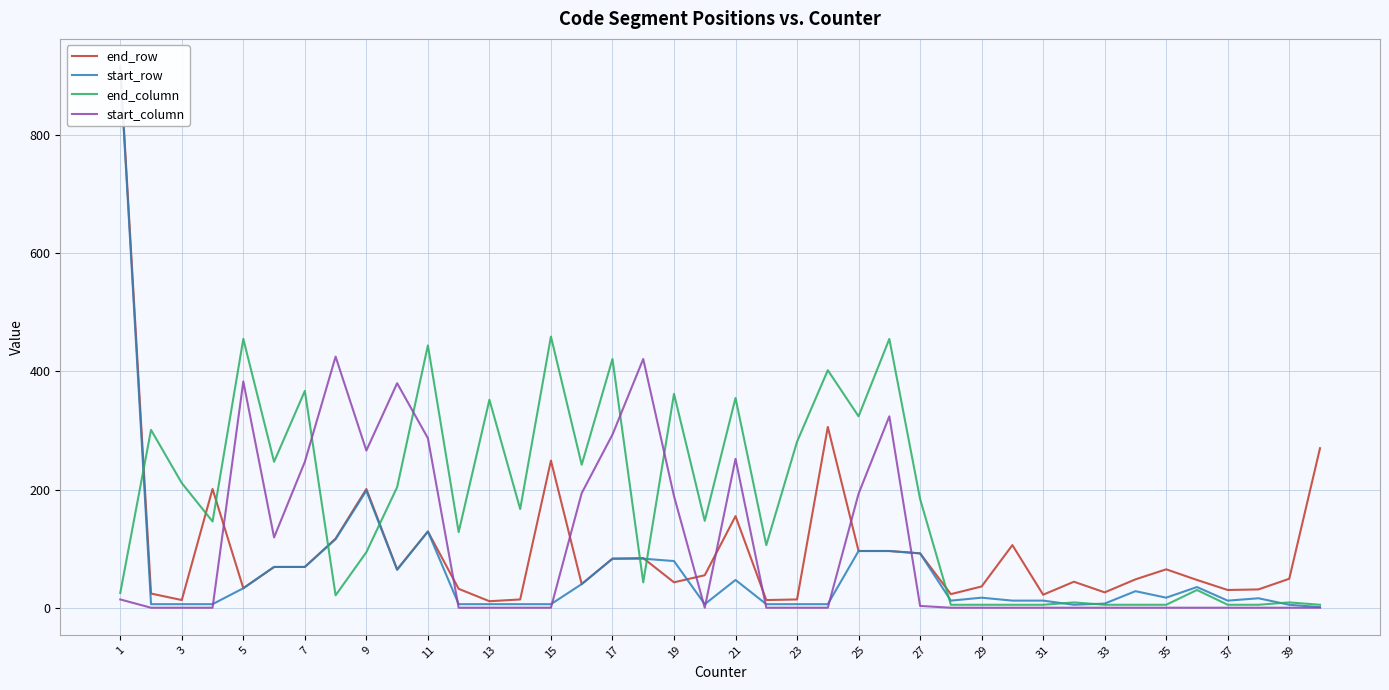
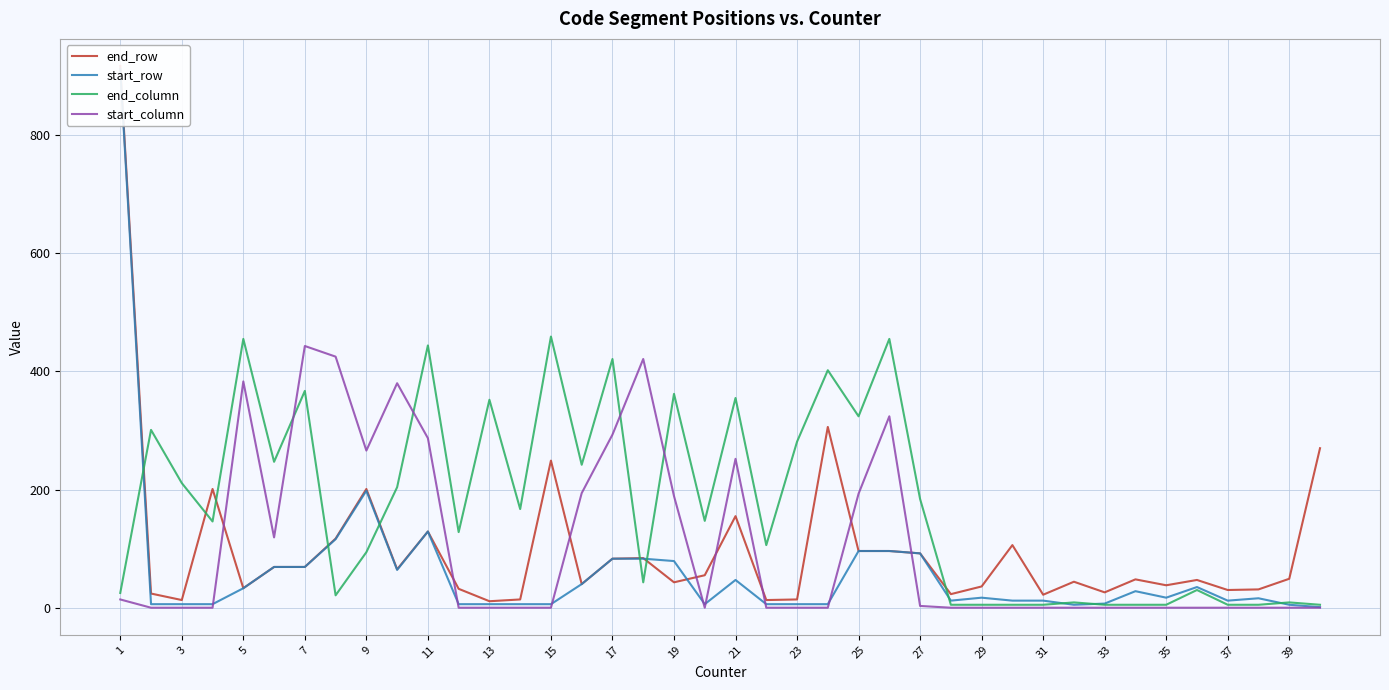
  {
    "end_row": {
      "3": 10,
      "13": 10,
      "15": 250,
      "19": 40,
      "21": 160,
      "23": 10,
      "29": 40,
      "31": 20,
      "33": 30,
-     "35": 70,
+     "35": 40,
      "37": 30,
      "39": 50
    },
    "start_row": {
      "3": 10,
      "13": 10,
      "15": 10,
      "19": 80,
      "21": 50,
      "23": 10,
      "29": 20,
      "31": 10,
      "35": 20,
      "37": 10
    },
    "end_column": {
      "1": 30,
      "3": 210,
      "5": 460,
      "7": 370,
      "9": 90,
      "11": 440,
      "13": 350,
      "15": 460,
      "17": 420,
      "19": 360,
      "21": 360,
      "23": 280,
      "25": 320,
      "27": 180,
      "29": 10,
      "31": 10,
      "35": 10,
      "37": 10
    },
    "start_column": {
      "1": 10,
      "3": 0,
      "5": 380,
-     "7": 250,
+     "7": 440,
      "9": 270,
      "11": 290,
      "13": 0,
      "15": 0,
      "17": 290,
      "19": 190,
      "21": 250,
      "23": 0,
      "25": 190,
      "27": 0,
      "29": 0,
      "31": 0,
      "33": 0,
      "35": 0,
      "37": 0,
      "39": 0
    }
  }
